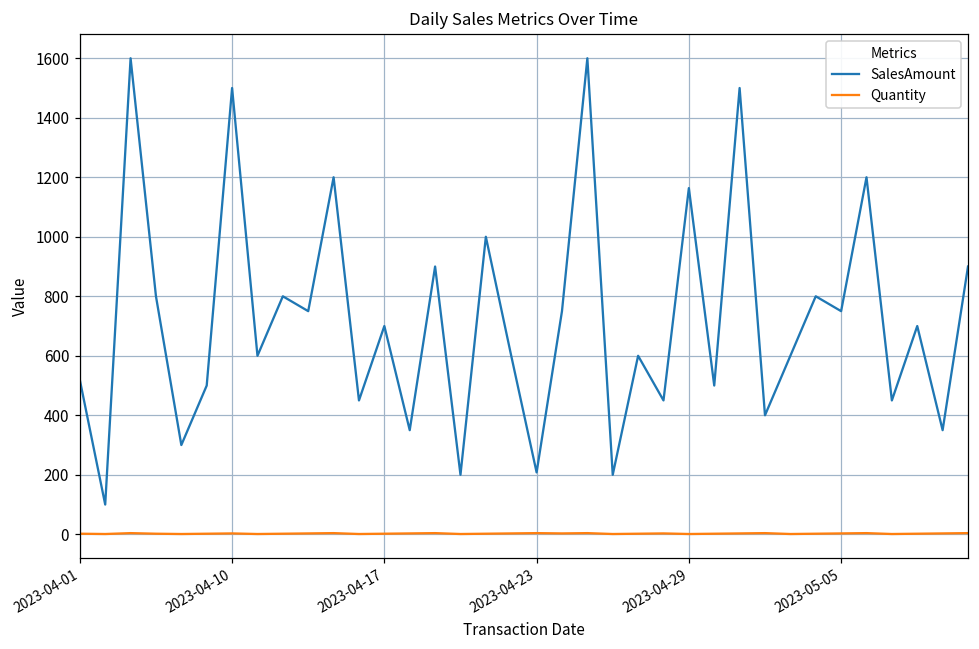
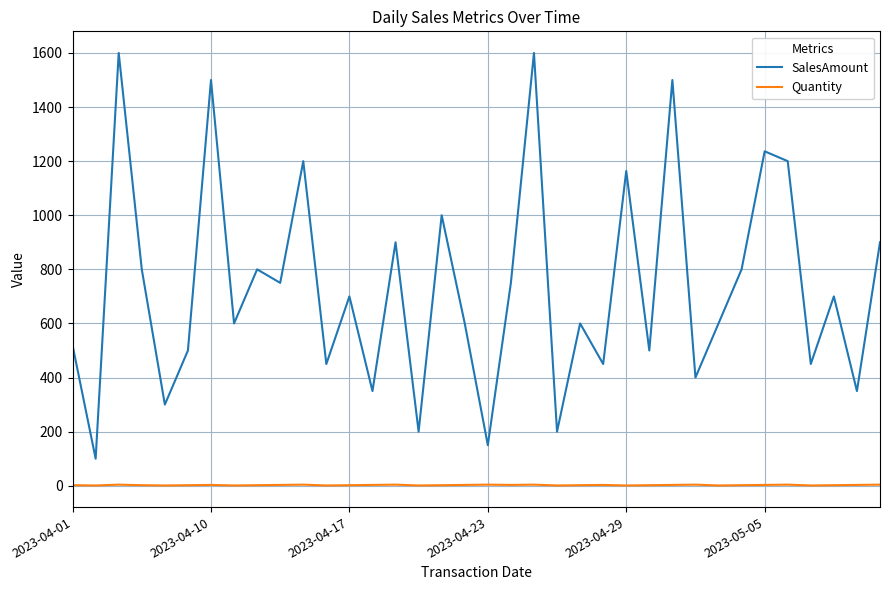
  {
    "SalesAmount": {
      "2023-04-01": 520,
      "2023-04-10": 1500,
      "2023-04-17": 700,
-     "2023-04-23": 210,
+     "2023-04-23": 150,
      "2023-04-29": 1160,
-     "2023-05-05": 750
+     "2023-05-05": 1240
    },
    "Quantity": {
      "2023-04-01": 0,
      "2023-04-10": 0,
      "2023-04-17": 0,
      "2023-04-23": 0,
      "2023-04-29": 0,
      "2023-05-05": 0
    }
  }
